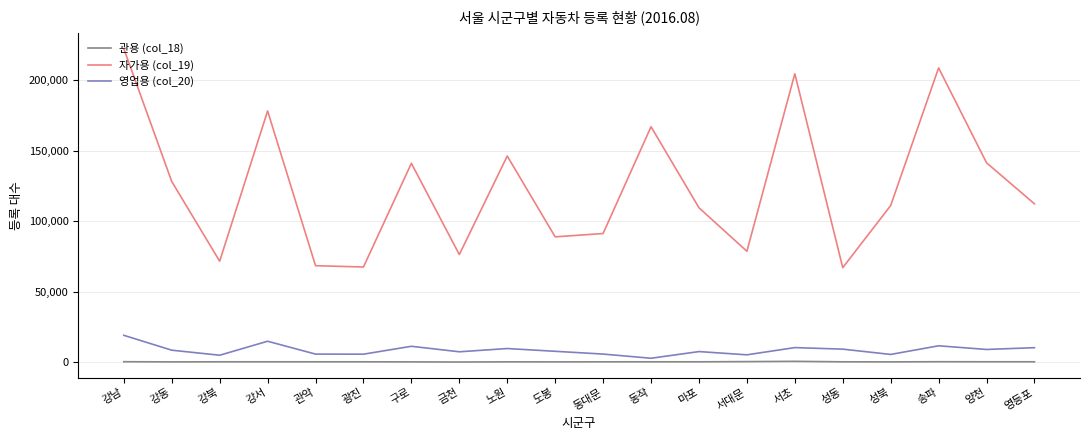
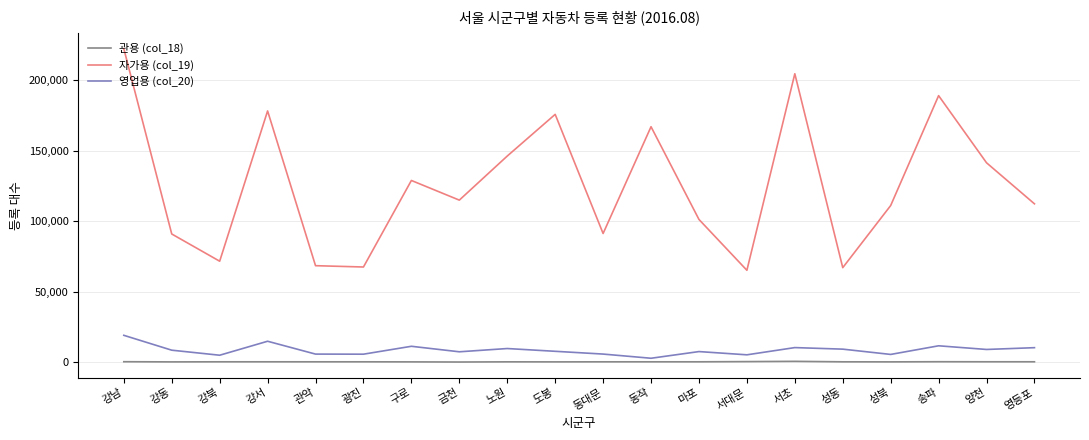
  {
    "자가용 (col_19)": {
      "강남": "222,000",
-     "강동": "128,000",
+     "강동": "91,000",
      "강북": "72,000",
      "강서": "178,000",
      "관악": "68,000",
      "광진": "67,000",
-     "구로": "141,000",
-     "금천": "76,000",
+     "구로": "129,000",
+     "금천": "115,000",
      "노원": "146,000",
-     "도봉": "89,000",
+     "도봉": "176,000",
      "동대문": "91,000",
      "동작": "167,000",
-     "마포": "110,000",
-     "서대문": "79,000",
+     "마포": "101,000",
+     "서대문": "65,000",
      "서초": "205,000",
      "성동": "67,000",
      "성북": "111,000",
-     "송파": "209,000",
+     "송파": "189,000",
      "양천": "141,000",
      "영등포": "112,000"
    }
  }
